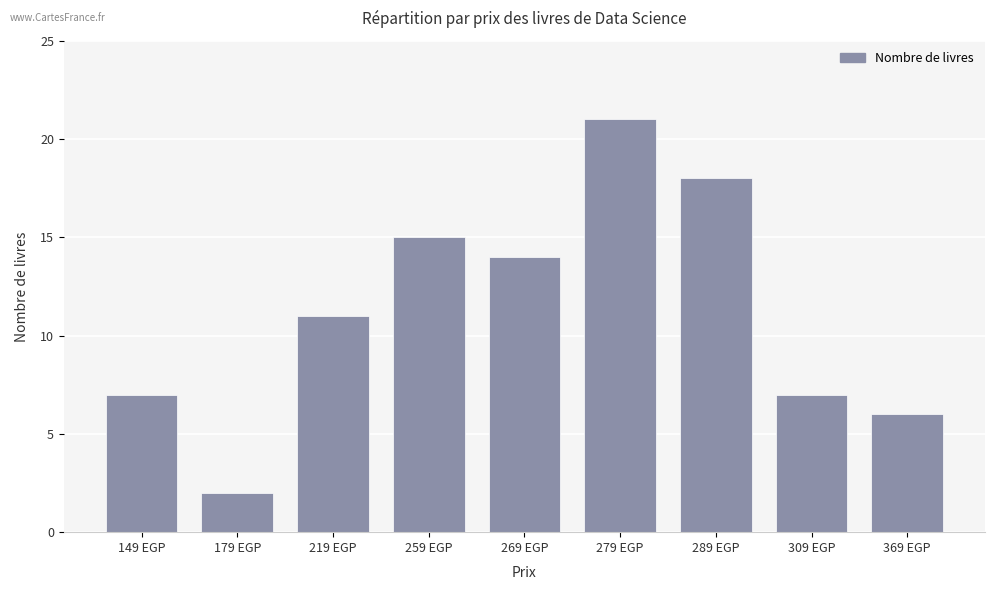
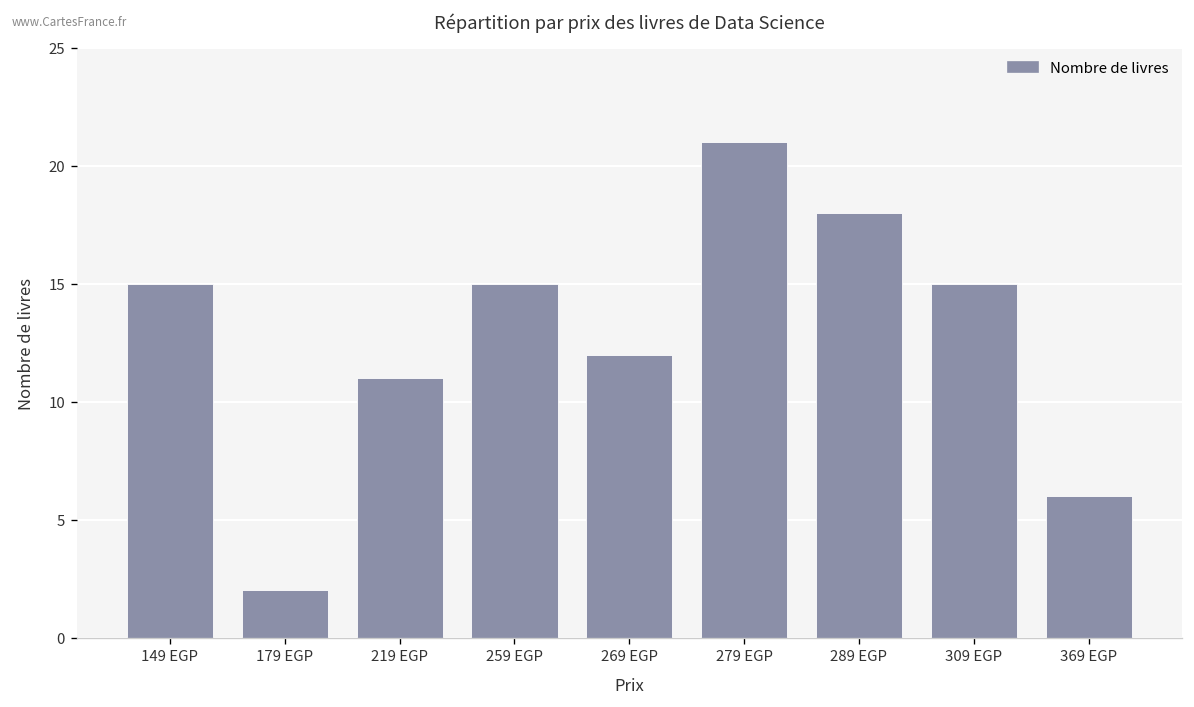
  {
-   "149 EGP": 7,
+   "149 EGP": 15,
    "179 EGP": 2,
    "219 EGP": 11,
    "259 EGP": 15,
-   "269 EGP": 14,
+   "269 EGP": 12,
    "279 EGP": 21,
    "289 EGP": 18,
-   "309 EGP": 7,
+   "309 EGP": 15,
    "369 EGP": 6
  }
